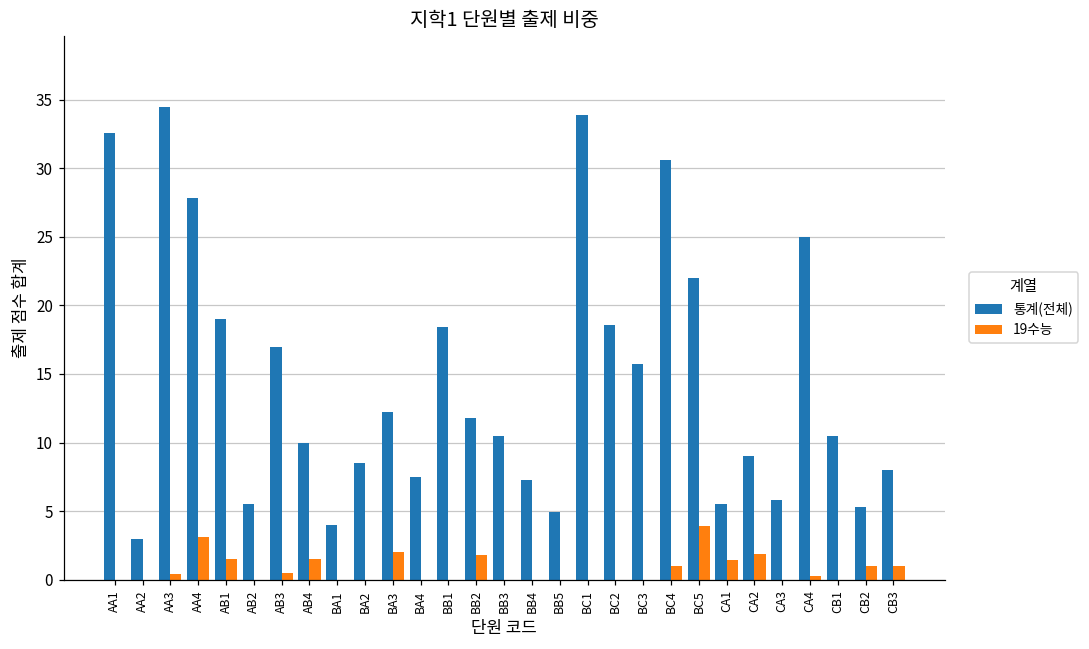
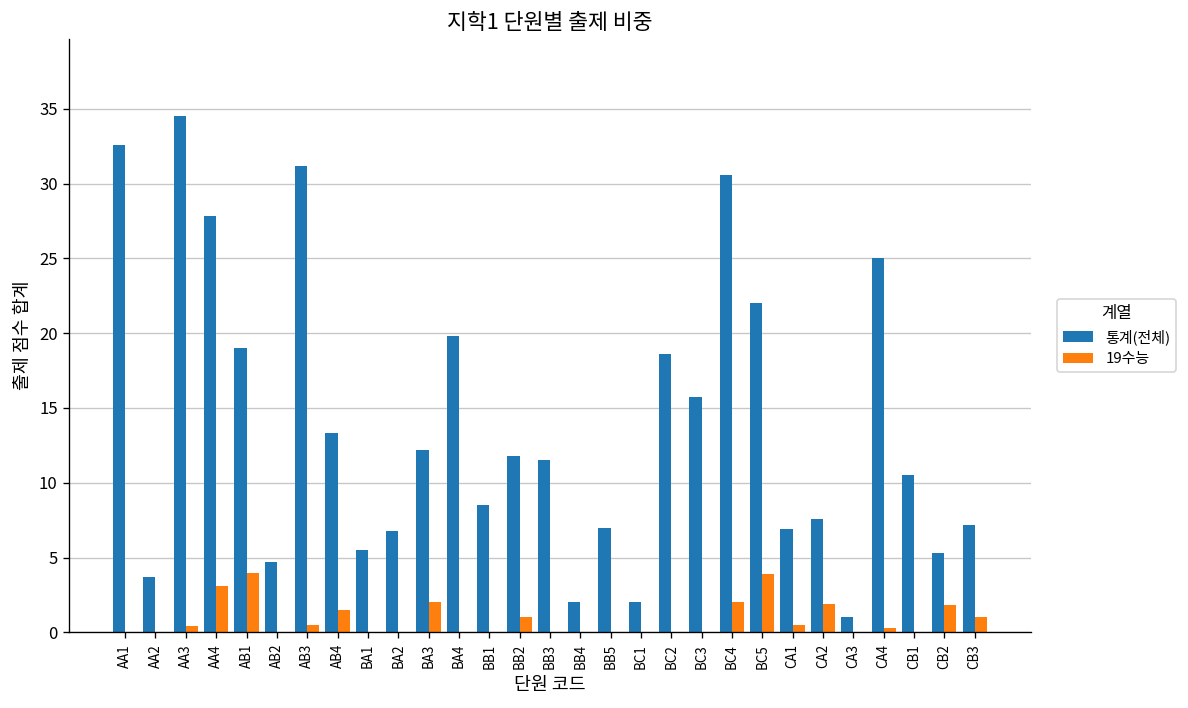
  {
    "통계(전체)": {
      "AA1": 32.6,
-     "AA2": 3.0,
+     "AA2": 3.7,
      "AA3": 34.5,
      "AA4": 27.8,
      "AB1": 19.0,
-     "AB2": 5.5,
-     "AB3": 17.0,
-     "AB4": 10.0,
-     "BA1": 4.0,
-     "BA2": 8.5,
+     "AB2": 4.7,
+     "AB3": 31.2,
+     "AB4": 13.3,
+     "BA1": 5.5,
+     "BA2": 6.8,
      "BA3": 12.2,
-     "BA4": 7.5,
-     "BB1": 18.4,
+     "BA4": 19.8,
+     "BB1": 8.5,
      "BB2": 11.8,
-     "BB3": 10.5,
-     "BB4": 7.3,
-     "BB5": 4.9,
-     "BC1": 33.9,
+     "BB3": 11.5,
+     "BB4": 2.0,
+     "BB5": 7.0,
+     "BC1": 2.0,
      "BC2": 18.6,
      "BC3": 15.7,
      "BC4": 30.6,
      "BC5": 22.0,
-     "CA1": 5.5,
-     "CA2": 9.0,
-     "CA3": 5.8,
+     "CA1": 6.9,
+     "CA2": 7.6,
+     "CA3": 1.0,
      "CA4": 25.0,
      "CB1": 10.5,
      "CB2": 5.3,
-     "CB3": 8.0
+     "CB3": 7.2
    },
    "19수능": {
      "AA1": 0.0,
      "AA2": 0.0,
      "AA3": 0.4,
      "AA4": 3.1,
-     "AB1": 1.5,
+     "AB1": 4.0,
      "AB2": 0.0,
      "AB3": 0.5,
      "AB4": 1.5,
      "BA1": 0.0,
      "BA2": 0.0,
      "BA3": 2.0,
      "BA4": 0.0,
      "BB1": 0.0,
-     "BB2": 1.8,
+     "BB2": 1.0,
      "BB3": 0.0,
      "BB4": 0.0,
      "BB5": 0.0,
      "BC1": 0.0,
      "BC2": 0.0,
      "BC3": 0.0,
-     "BC4": 1,
+     "BC4": 2,
      "BC5": 3.9,
-     "CA1": 1.4,
+     "CA1": 0.5,
      "CA2": 1.9,
      "CA3": 0.0,
      "CA4": 0.3,
      "CB1": 0.0,
-     "CB2": 1.0,
+     "CB2": 1.8,
      "CB3": 1.0
    }
  }
